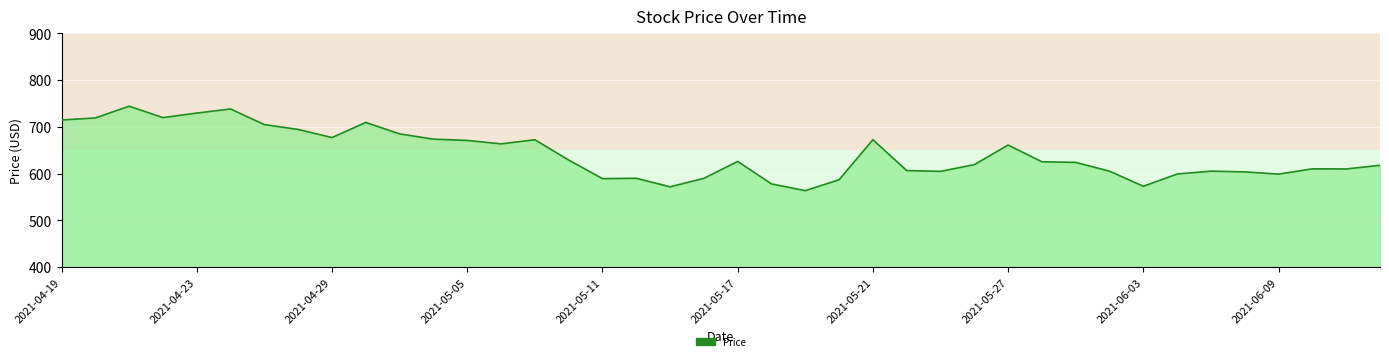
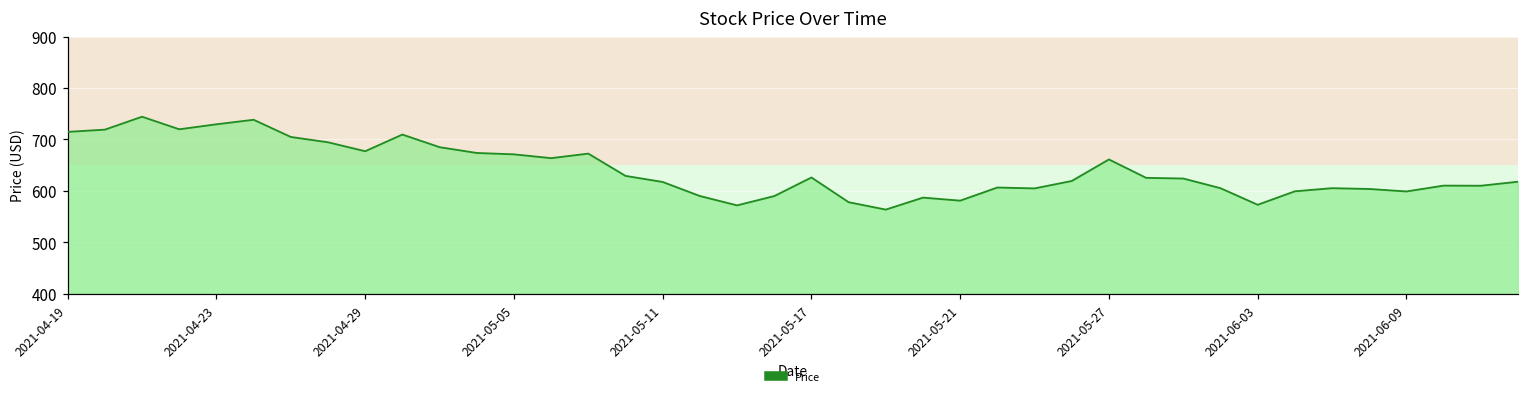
  {
    "2021-04-19": 710,
    "2021-04-23": 730,
    "2021-04-29": 680,
    "2021-05-05": 670,
-   "2021-05-11": 590,
+   "2021-05-11": 620,
    "2021-05-17": 630,
-   "2021-05-21": 670,
+   "2021-05-21": 580,
    "2021-05-27": 660,
    "2021-06-03": 570,
    "2021-06-09": 600
  }
